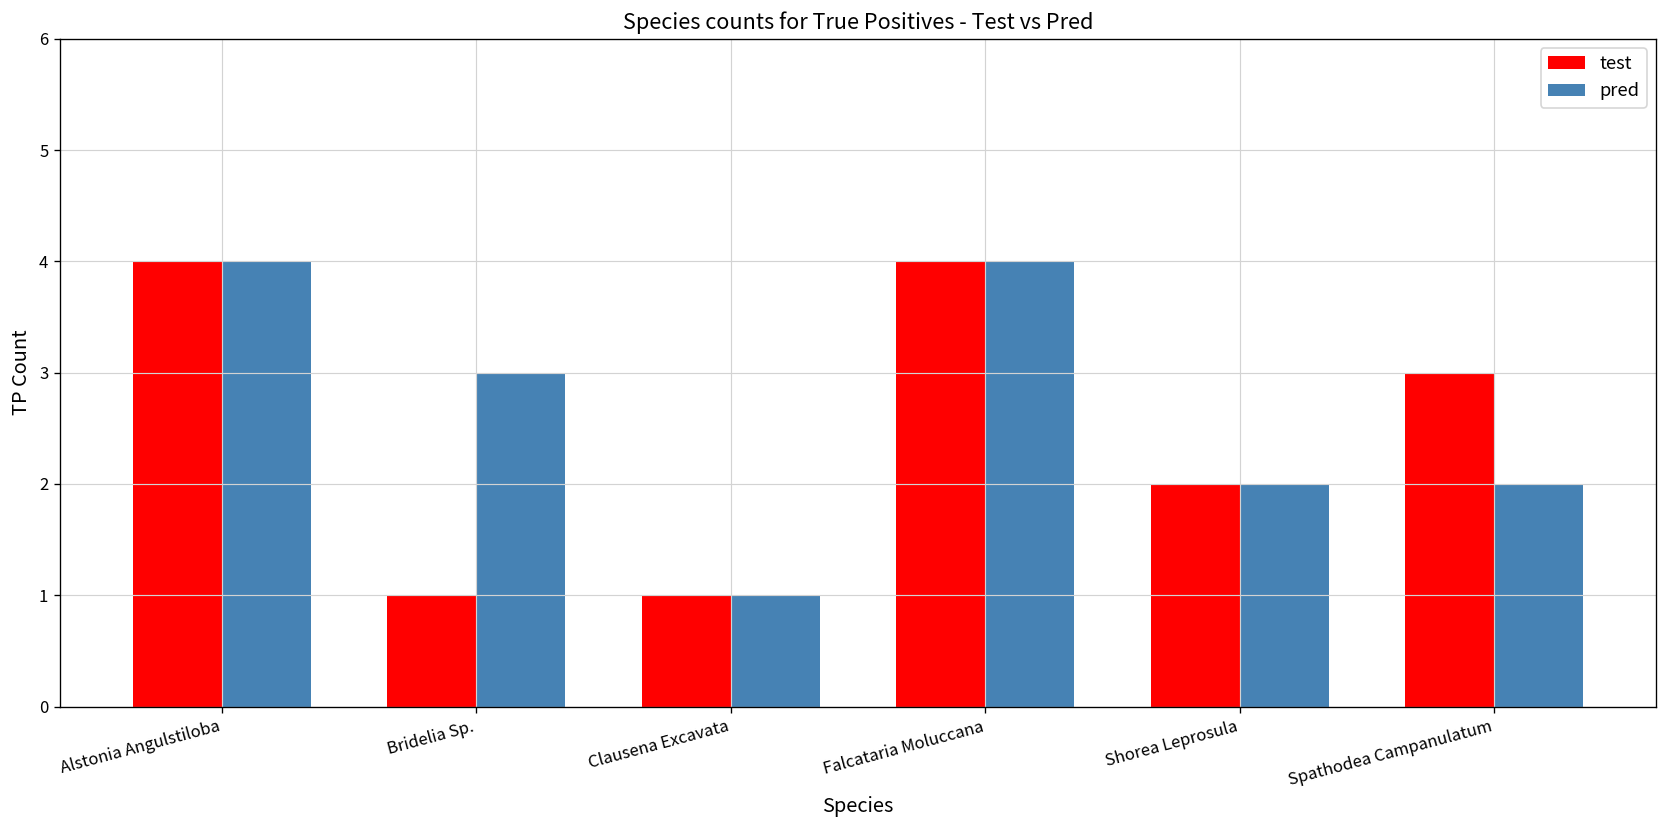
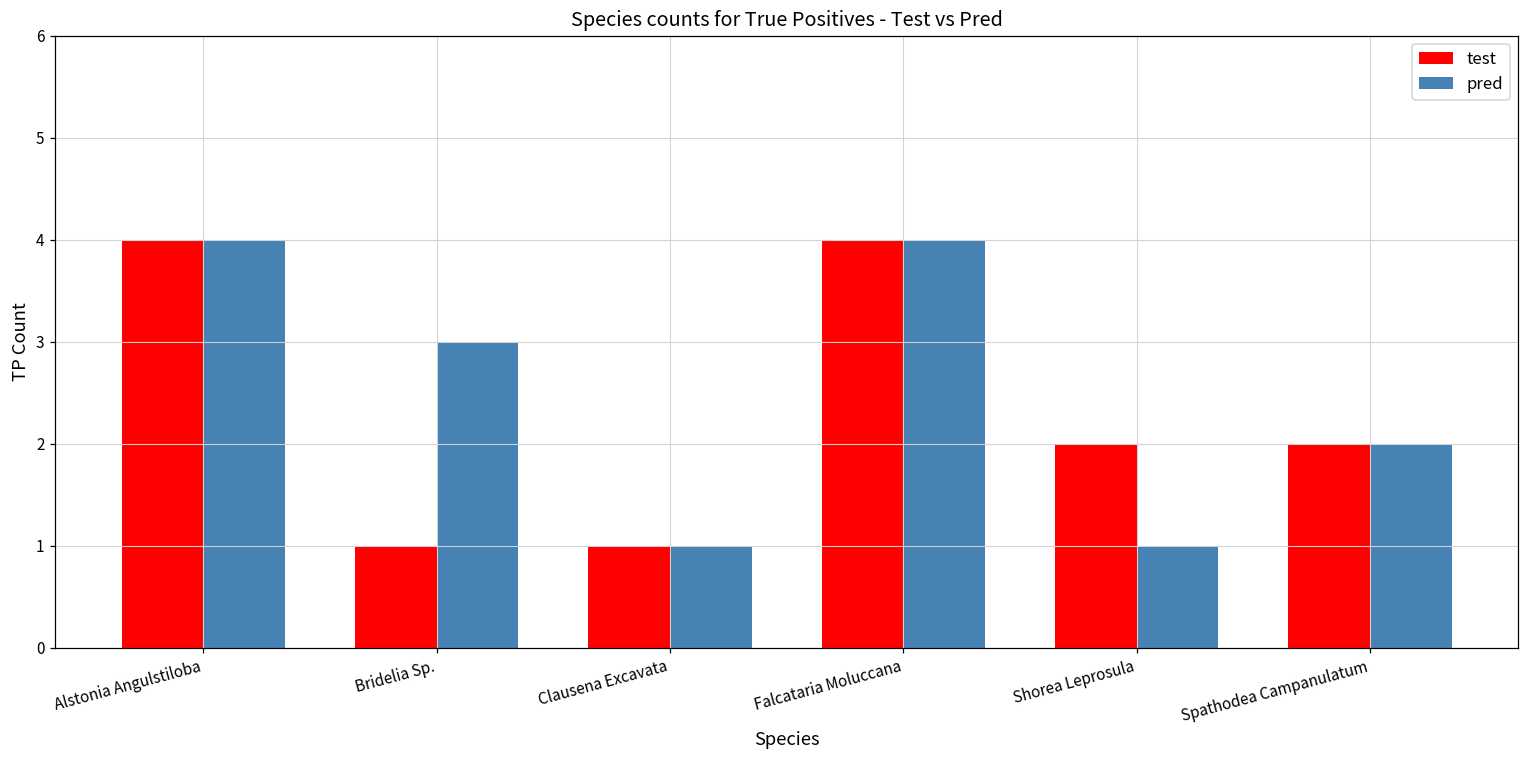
  {
    "test": {
      "Alstonia Angulstiloba": 4,
      "Bridelia Sp.": 1,
      "Clausena Excavata": 1,
      "Falcataria Moluccana": 4,
      "Shorea Leprosula": 2,
-     "Spathodea Campanulatum": 3
+     "Spathodea Campanulatum": 2
    },
    "pred": {
      "Alstonia Angulstiloba": 4,
      "Bridelia Sp.": 3,
      "Clausena Excavata": 1,
      "Falcataria Moluccana": 4,
-     "Shorea Leprosula": 2,
+     "Shorea Leprosula": 1,
      "Spathodea Campanulatum": 2
    }
  }
